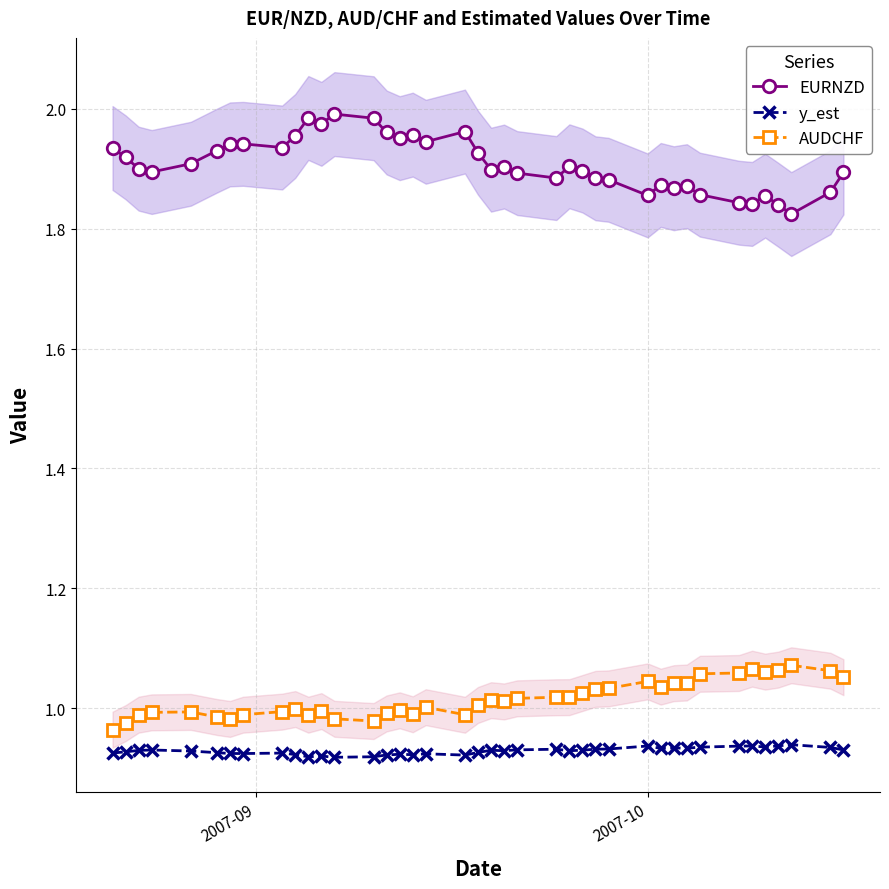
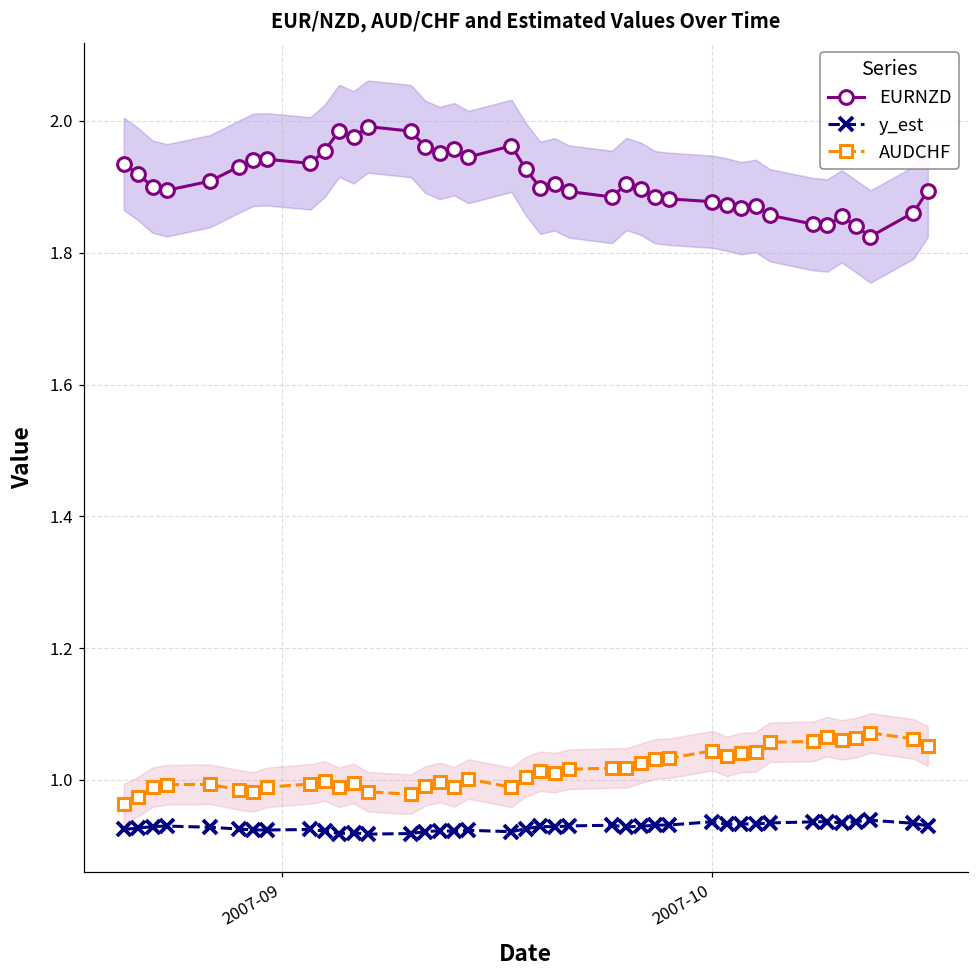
  {
    "EURNZD": {
-     "2007-10": 1.86
+     "2007-10": 1.88
    },
    "y_est": {
      "2007-10": 0.94
    },
    "AUDCHF": {
      "2007-10": 1.04
    }
  }
